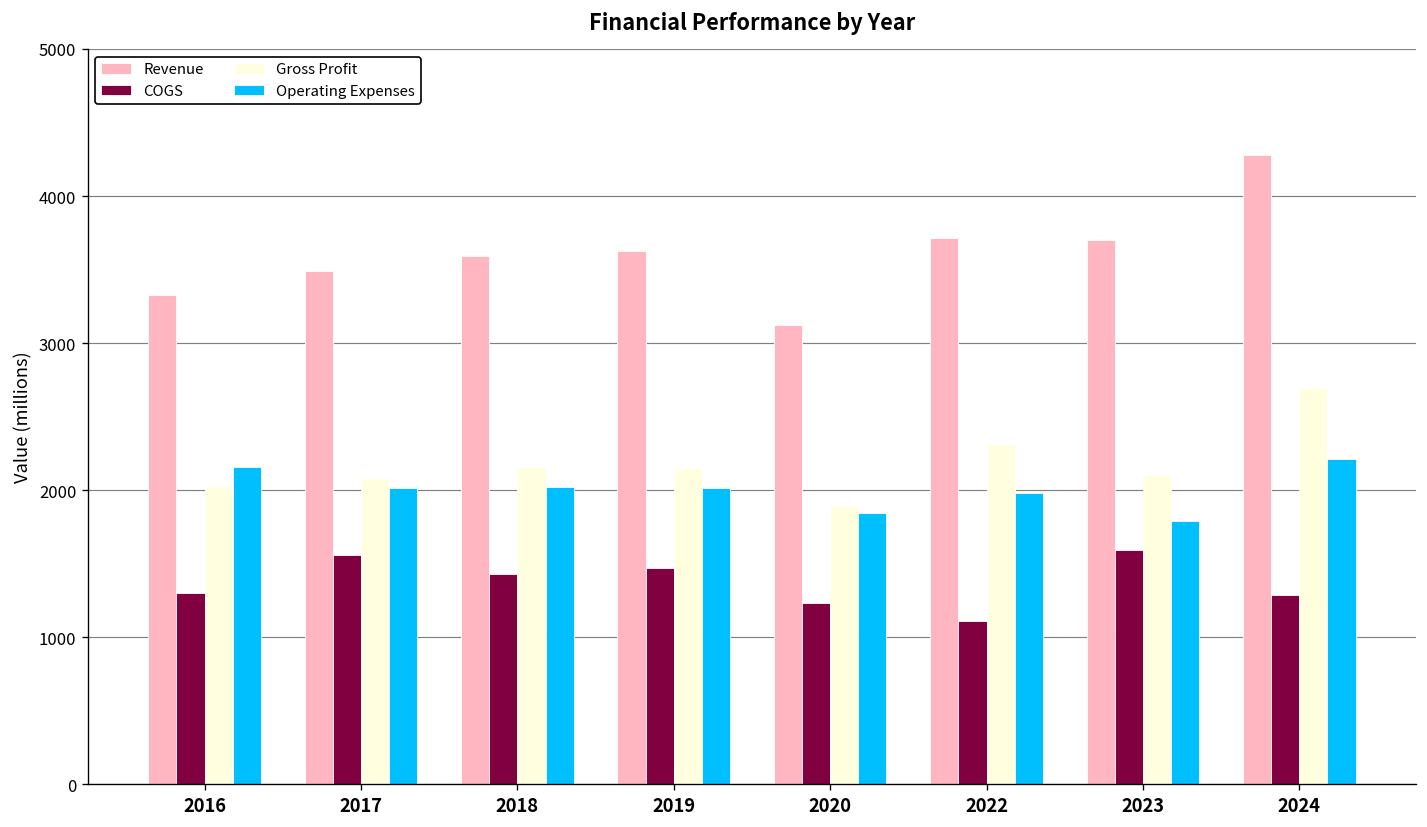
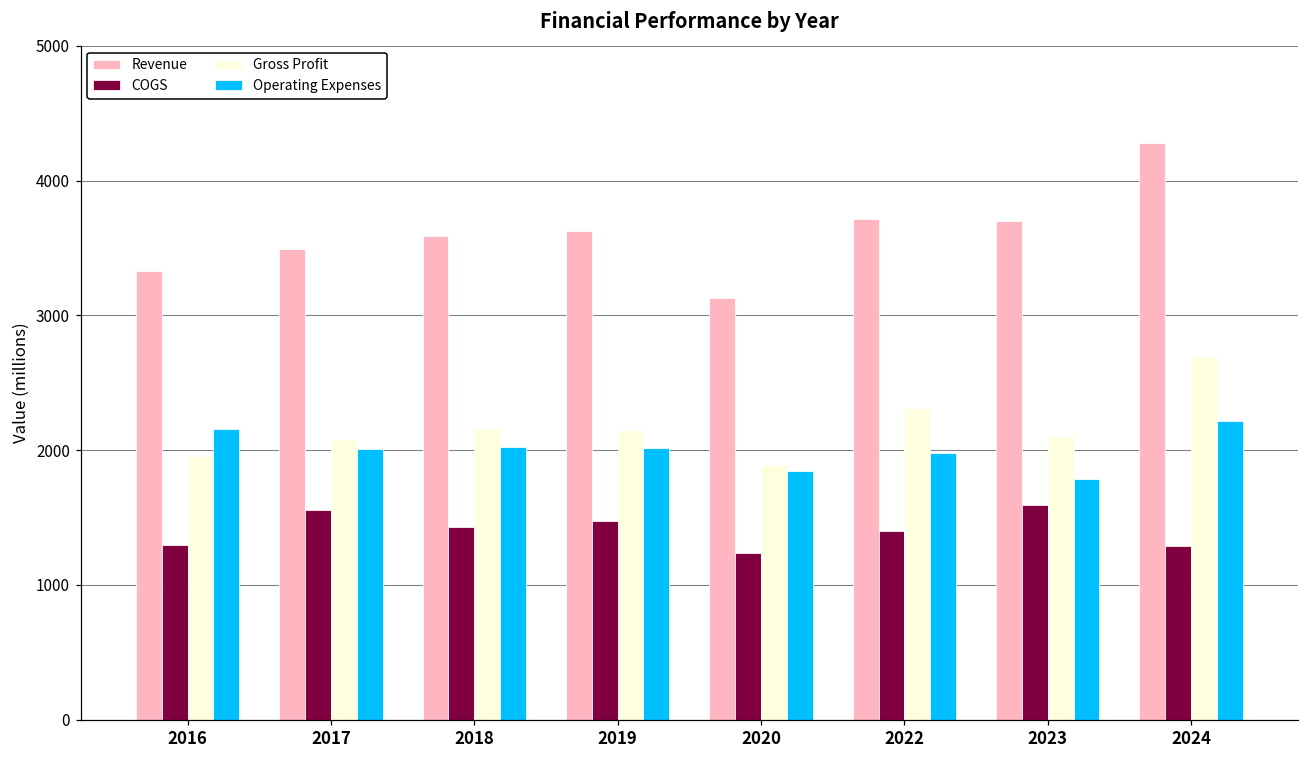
  {
    "Revenue": {
      "2016": 3330,
      "2017": 3490,
      "2018": 3590,
      "2019": 3620,
      "2020": 3130,
      "2022": 3710,
      "2023": 3700,
      "2024": 4280
    },
    "COGS": {
      "2016": 1300,
      "2017": 1560,
      "2018": 1430,
      "2019": 1470,
      "2020": 1230,
-     "2022": 1110,
+     "2022": 1400,
      "2023": 1590,
      "2024": 1290
    },
    "Gross Profit": {
-     "2016": 2030,
+     "2016": 1960,
      "2017": 2080,
      "2018": 2160,
      "2019": 2150,
      "2020": 1890,
      "2022": 2310,
      "2023": 2100,
      "2024": 2690
    },
    "Operating Expenses": {
      "2016": 2160,
      "2017": 2010,
      "2018": 2020,
      "2019": 2020,
      "2020": 1840,
      "2022": 1980,
      "2023": 1790,
      "2024": 2210
    }
  }
